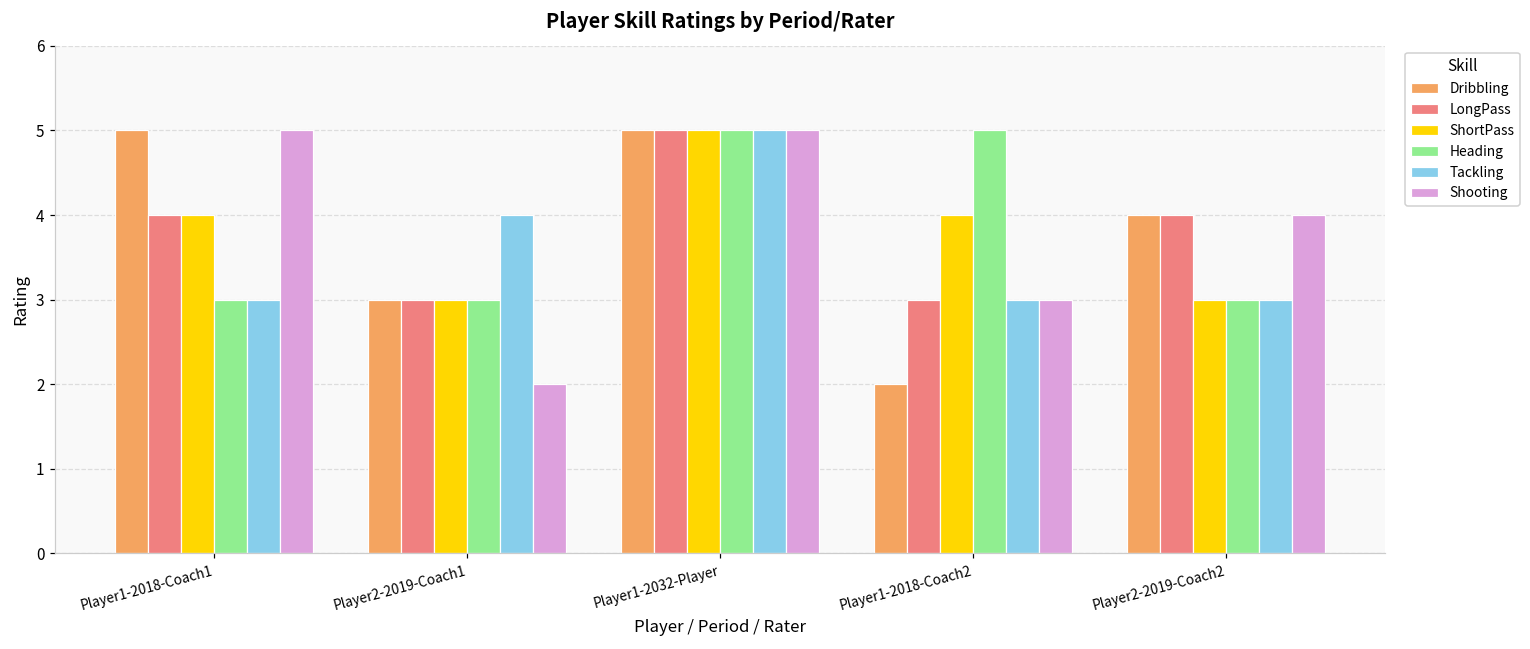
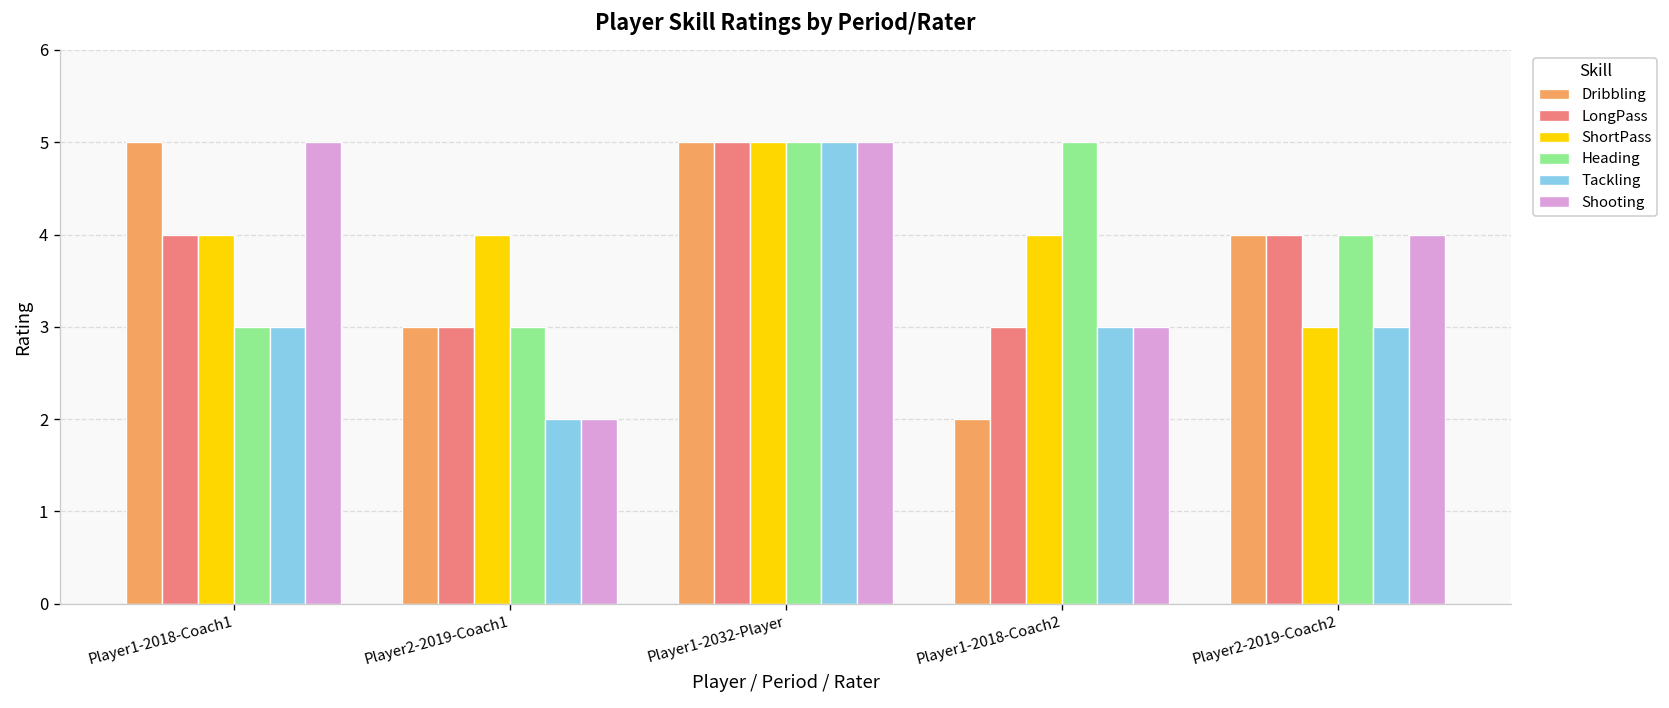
  {
    "ShortPass": {
      "Player1-2018-Coach1": 4,
-     "Player2-2019-Coach1": 3,
+     "Player2-2019-Coach1": 4,
      "Player1-2032-Player": 5,
      "Player1-2018-Coach2": 4,
      "Player2-2019-Coach2": 3
    },
    "Heading": {
      "Player1-2018-Coach1": 3,
      "Player2-2019-Coach1": 3,
      "Player1-2032-Player": 5,
      "Player1-2018-Coach2": 5,
-     "Player2-2019-Coach2": 3
+     "Player2-2019-Coach2": 4
    },
    "Tackling": {
      "Player1-2018-Coach1": 3,
-     "Player2-2019-Coach1": 4,
+     "Player2-2019-Coach1": 2,
      "Player1-2032-Player": 5,
      "Player1-2018-Coach2": 3,
      "Player2-2019-Coach2": 3
    },
    "Shooting": {
      "Player1-2018-Coach1": 5,
      "Player2-2019-Coach1": 2,
      "Player1-2032-Player": 5,
      "Player1-2018-Coach2": 3,
      "Player2-2019-Coach2": 4
    }
  }
